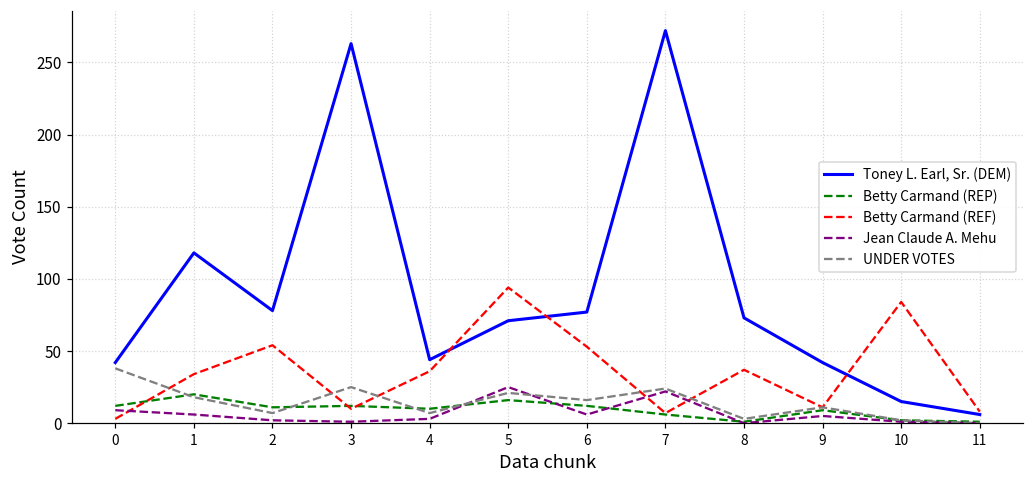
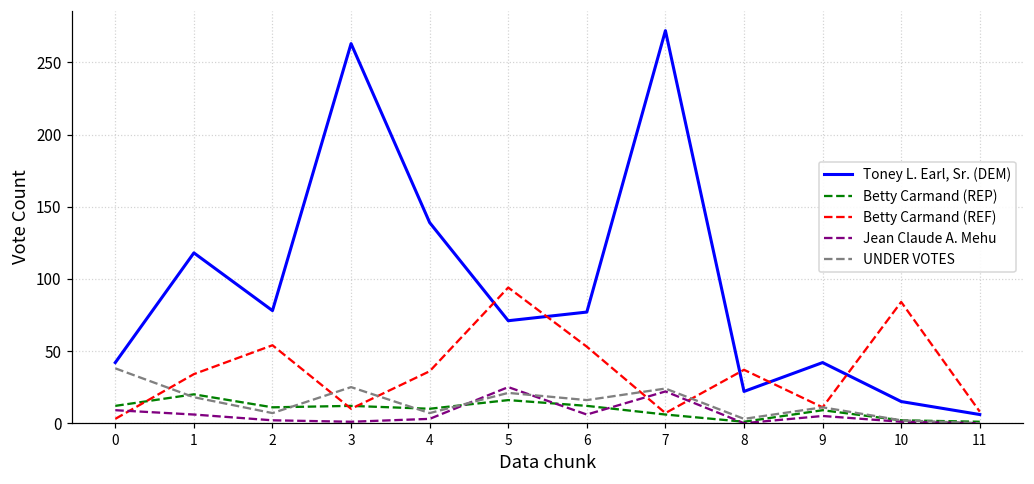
  {
    "Toney L. Earl, Sr. (DEM)": {
      "0": 42,
      "1": 118,
      "2": 78,
      "3": 263,
-     "4": 44,
+     "4": 139,
      "5": 71,
      "6": 77,
      "7": 272,
-     "8": 73,
+     "8": 22,
      "9": 42,
      "10": 15,
      "11": 6
    },
    "Betty Carmand (REP)": {
      "0": 12,
      "1": 20,
      "2": 11,
      "3": 12,
      "4": 10,
      "5": 16,
      "6": 12,
      "9": 9
    },
    "Betty Carmand (REF)": {
      "0": 3,
      "1": 34,
      "2": 54,
      "3": 10,
      "4": 36,
      "5": 94,
      "6": 53,
      "8": 37,
      "10": 84,
      "11": 8
    },
    "Jean Claude A. Mehu": {
      "0": 9,
      "1": 6,
      "2": 2,
      "3": 1,
      "4": 3,
      "5": 25,
      "6": 6,
      "7": 22,
      "9": 5
    },
    "UNDER VOTES": {
      "0": 38,
      "1": 18,
      "2": 7,
      "3": 25,
      "4": 7,
      "5": 21,
      "6": 16,
      "7": 24,
      "8": 3
    }
  }
